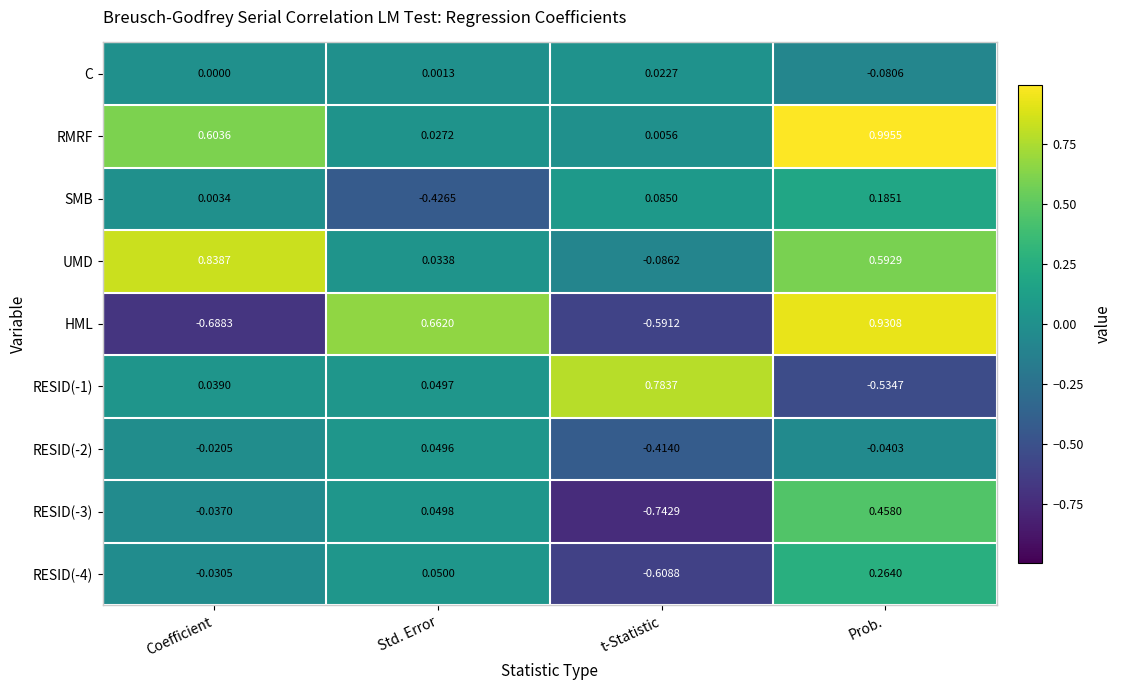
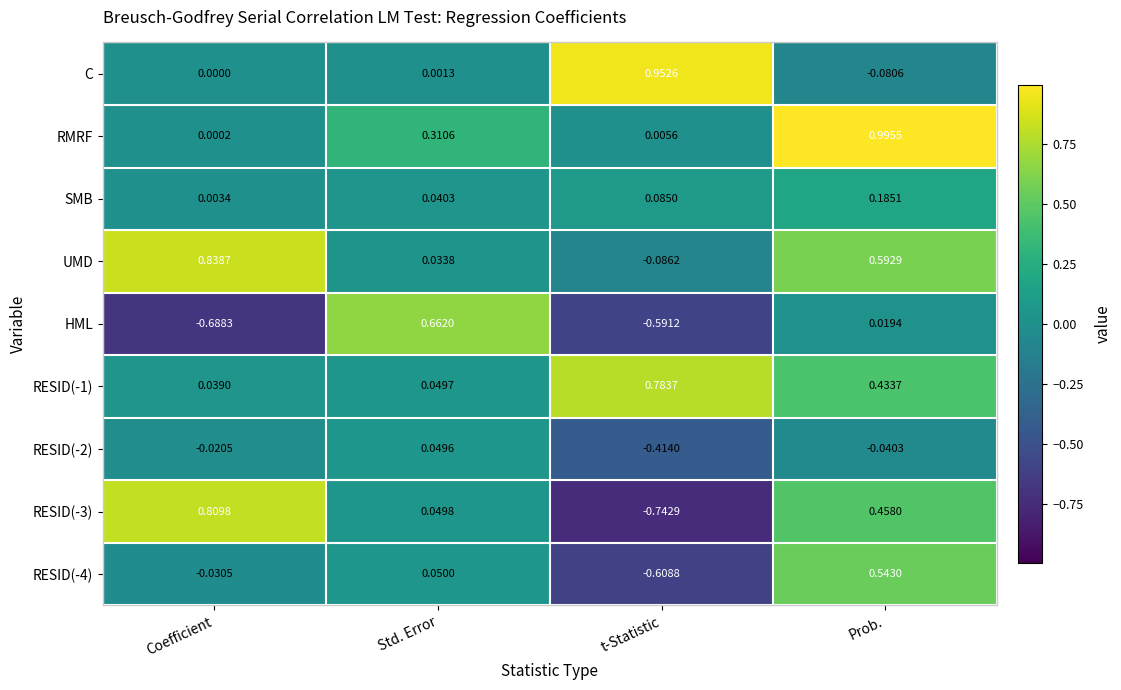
  {
    "C": {
      "Coefficient": 0.0000,
      "Std. Error": 0.0013,
-     "t-Statistic": 0.0227,
+     "t-Statistic": 0.9526,
      "Prob.": -0.0806
    },
    "RMRF": {
-     "Coefficient": 0.6036,
-     "Std. Error": 0.0272,
+     "Coefficient": 0.0002,
+     "Std. Error": 0.3106,
      "t-Statistic": 0.0056,
      "Prob.": 0.9955
    },
    "SMB": {
      "Coefficient": 0.0034,
-     "Std. Error": -0.4265,
+     "Std. Error": 0.0403,
      "t-Statistic": 0.0850,
      "Prob.": 0.1851
    },
    "UMD": {
      "Coefficient": 0.8387,
      "Std. Error": 0.0338,
      "t-Statistic": -0.0862,
      "Prob.": 0.5929
    },
    "HML": {
      "Coefficient": -0.6883,
      "Std. Error": 0.6620,
      "t-Statistic": -0.5912,
-     "Prob.": 0.9308
+     "Prob.": 0.0194
    },
    "RESID(-1)": {
      "Coefficient": 0.0390,
      "Std. Error": 0.0497,
      "t-Statistic": 0.7837,
-     "Prob.": -0.5347
+     "Prob.": 0.4337
    },
    "RESID(-2)": {
      "Coefficient": -0.0205,
      "Std. Error": 0.0496,
      "t-Statistic": -0.4140,
      "Prob.": -0.0403
    },
    "RESID(-3)": {
-     "Coefficient": -0.0370,
+     "Coefficient": 0.8098,
      "Std. Error": 0.0498,
      "t-Statistic": -0.7429,
      "Prob.": 0.4580
    },
    "RESID(-4)": {
      "Coefficient": -0.0305,
      "Std. Error": 0.0500,
      "t-Statistic": -0.6088,
-     "Prob.": 0.2640
+     "Prob.": 0.5430
    }
  }
